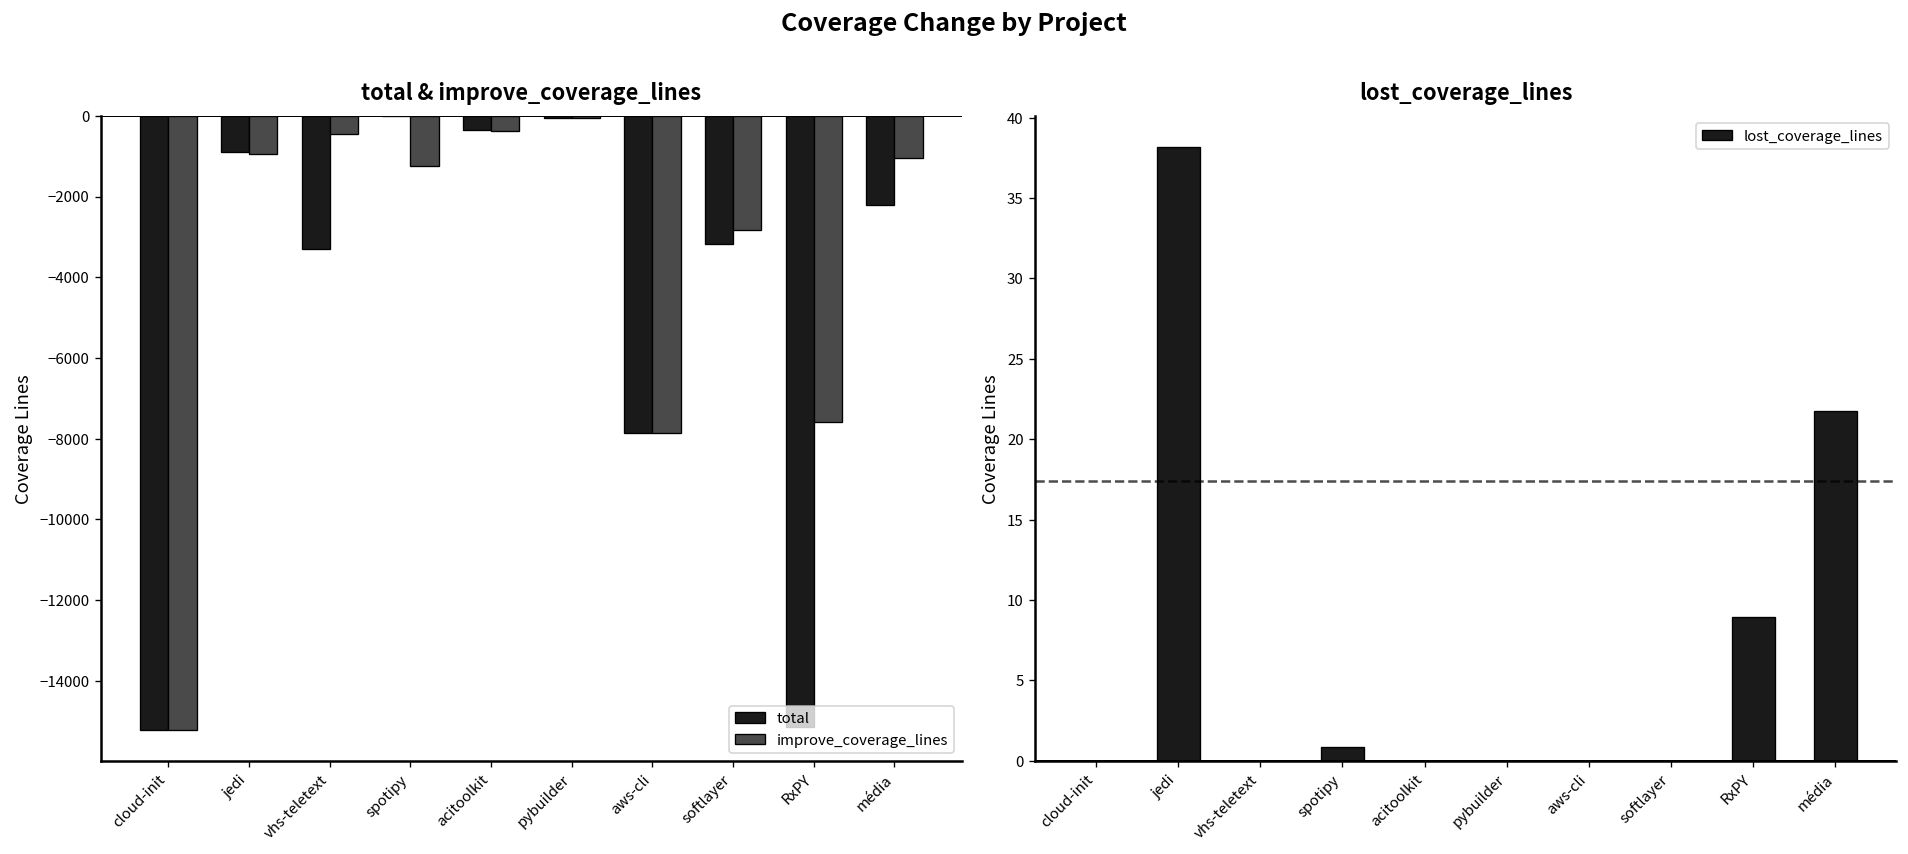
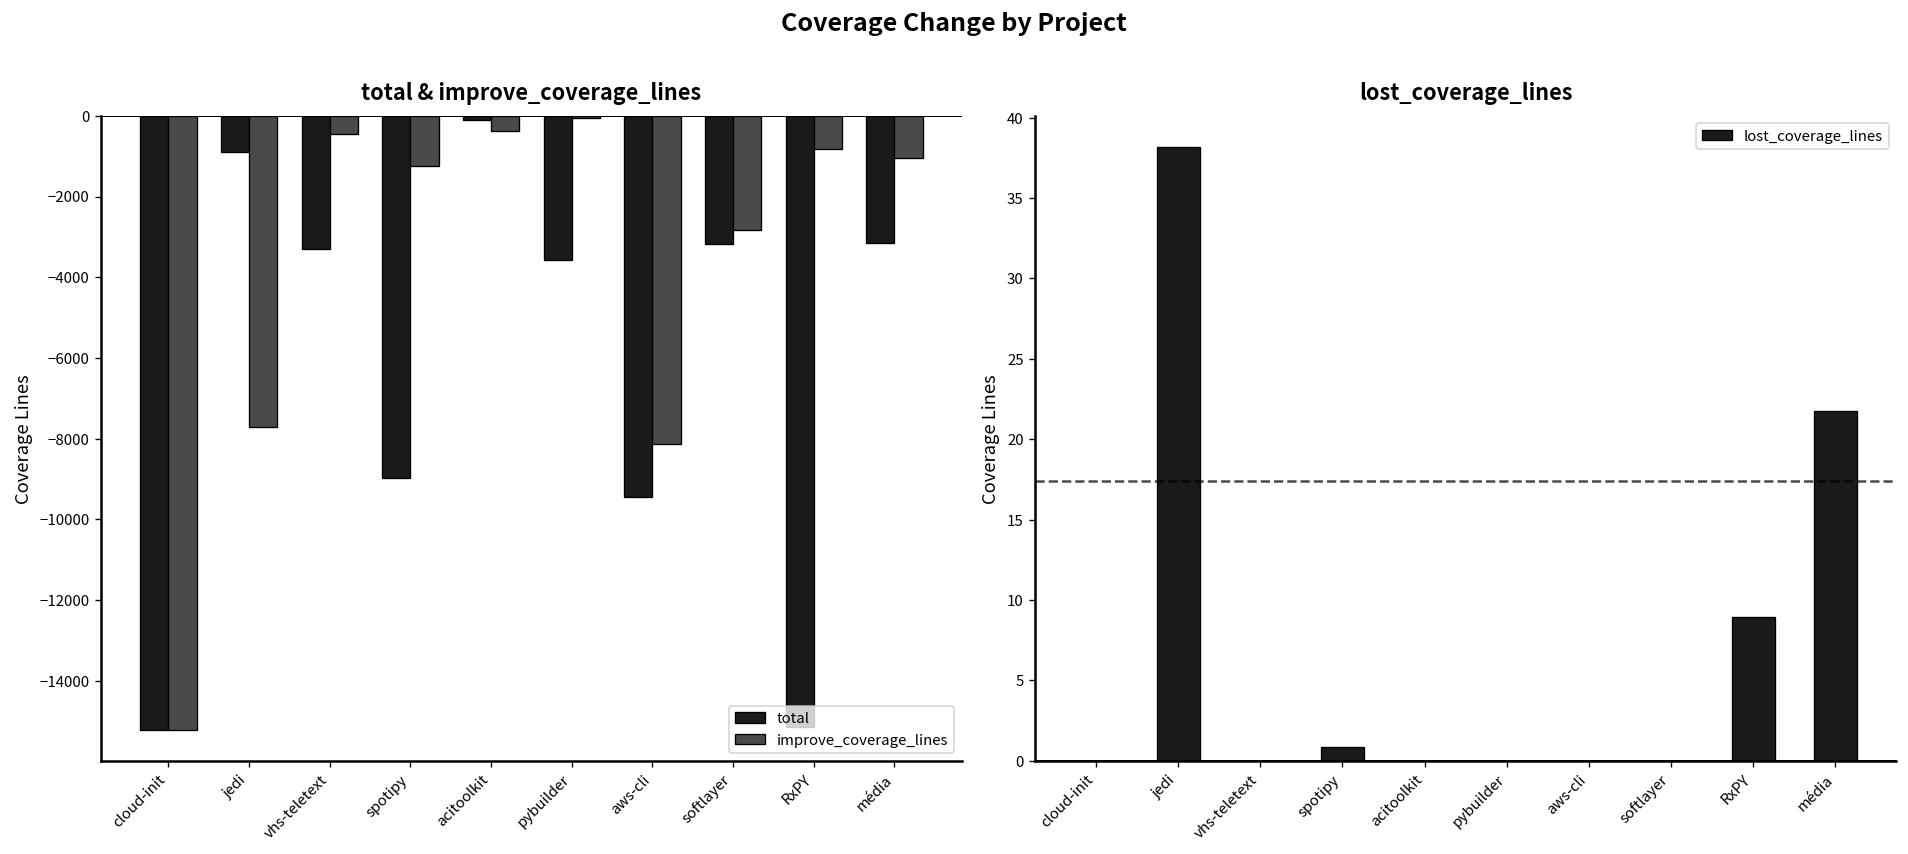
  {
    "total & improve_coverage_lines": {
      "total": {
        "cloud-init": -15200,
        "jedi": -900,
        "vhs-teletext": -3300,
-       "spotipy": 0,
-       "acitoolkit": -400,
-       "pybuilder": -100,
-       "aws-cli": -7900,
+       "spotipy": -9000,
+       "acitoolkit": -100,
+       "pybuilder": -3600,
+       "aws-cli": -9400,
        "softlayer": -3200,
-       "média": -2200
+       "média": -3200
      },
      "improve_coverage_lines": {
        "cloud-init": -15200,
-       "jedi": -900,
+       "jedi": -7700,
        "vhs-teletext": -400,
        "spotipy": -1200,
        "acitoolkit": -400,
-       "aws-cli": -7900,
+       "aws-cli": -8100,
        "softlayer": -2800,
-       "RxPY": -7600,
+       "RxPY": -800,
        "média": -1000
      }
    },
    "lost_coverage_lines": {
      "cloud-init": 0.0,
      "jedi": 38.2,
      "vhs-teletext": 0.0,
      "spotipy": 0.9,
      "acitoolkit": 0.0,
      "pybuilder": 0.0,
      "aws-cli": 0.0,
      "softlayer": 0.0,
      "RxPY": 8.9,
      "média": 21.7
    }
  }
